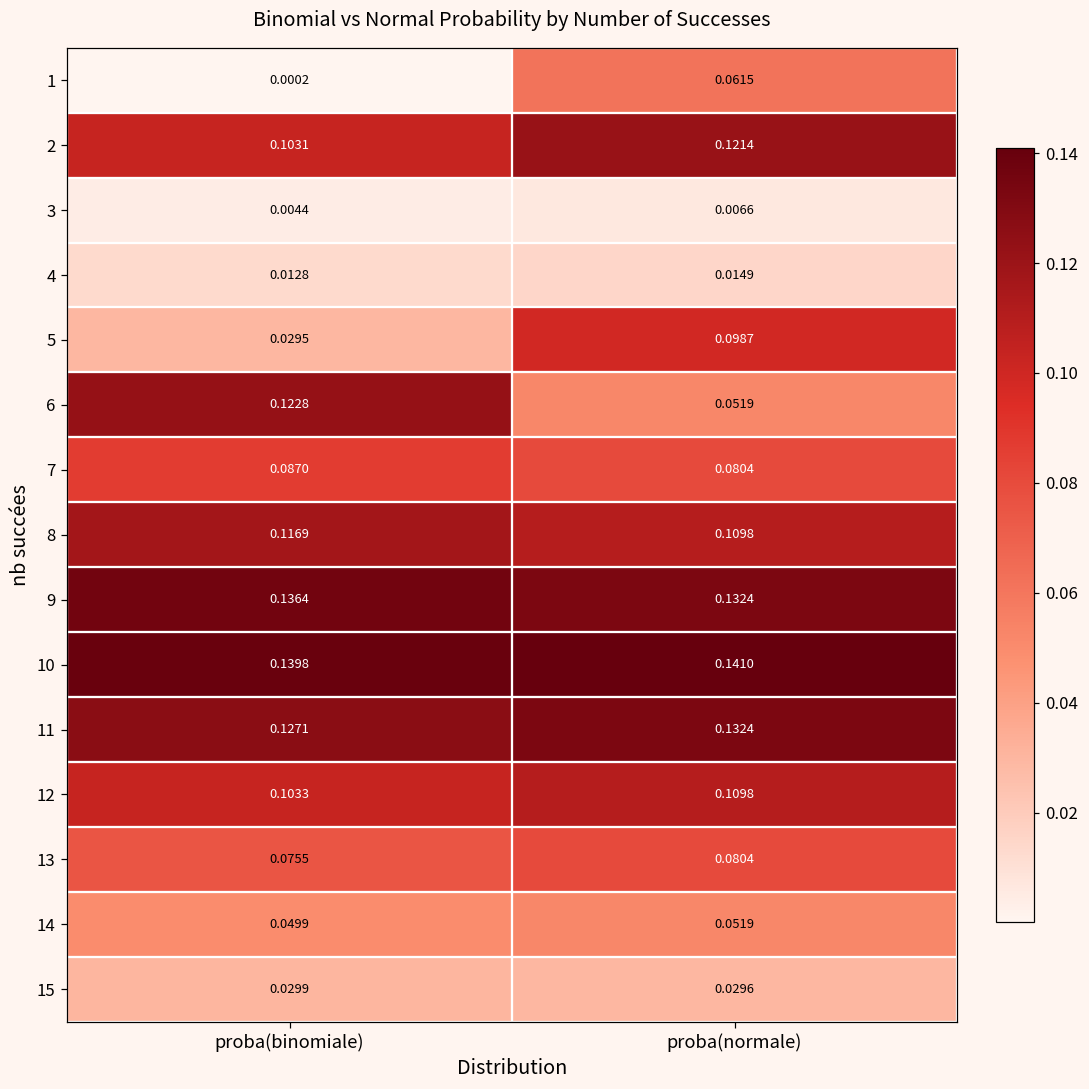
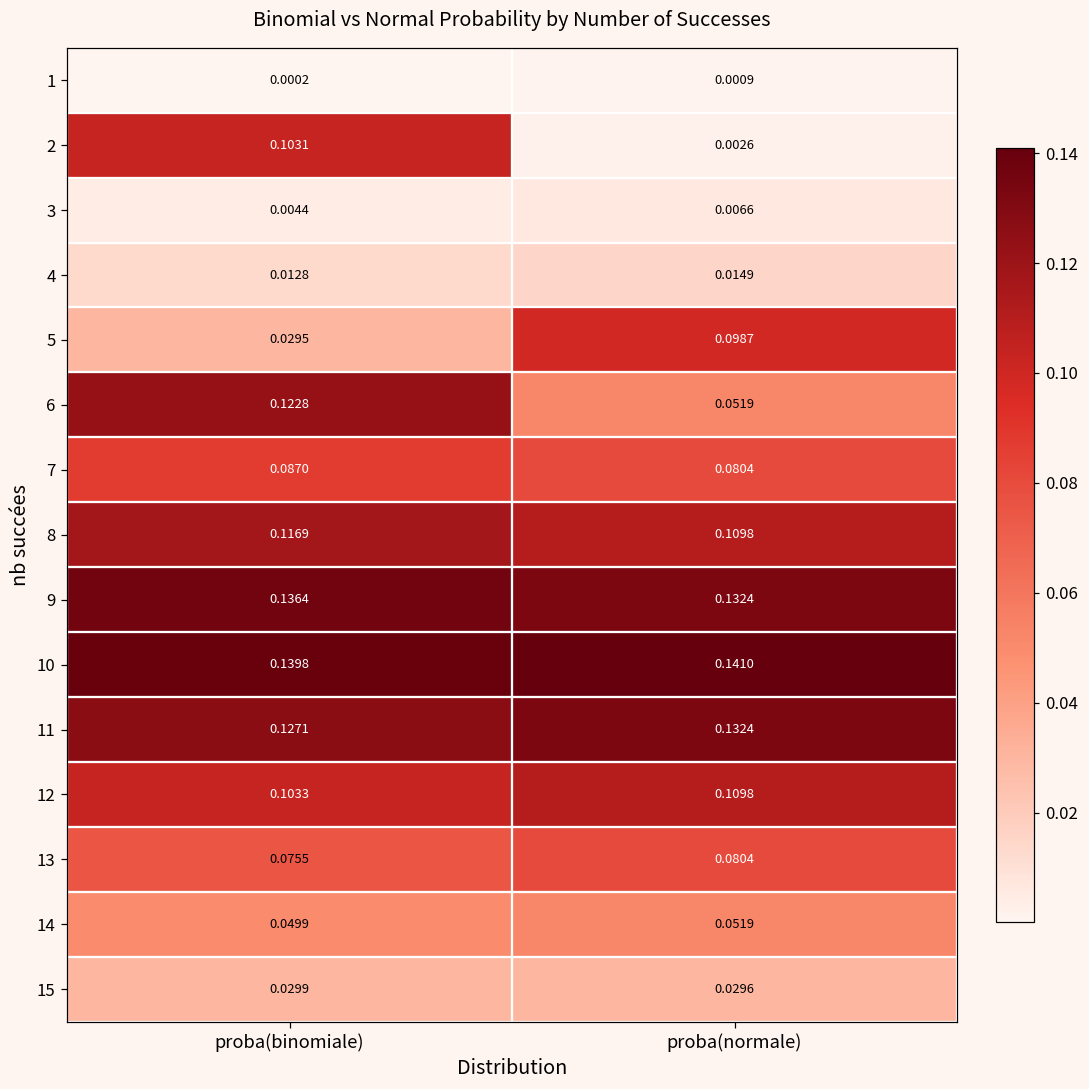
  {
    "1": {
      "proba(binomiale)": 0.0002,
-     "proba(normale)": 0.0615
+     "proba(normale)": 0.0009
    },
    "2": {
      "proba(binomiale)": 0.1031,
-     "proba(normale)": 0.1214
+     "proba(normale)": 0.0026
    },
    "3": {
      "proba(binomiale)": 0.0044,
      "proba(normale)": 0.0066
    },
    "4": {
      "proba(binomiale)": 0.0128,
      "proba(normale)": 0.0149
    },
    "5": {
      "proba(binomiale)": 0.0295,
      "proba(normale)": 0.0987
    },
    "6": {
      "proba(binomiale)": 0.1228,
      "proba(normale)": 0.0519
    },
    "7": {
      "proba(binomiale)": 0.0870,
      "proba(normale)": 0.0804
    },
    "8": {
      "proba(binomiale)": 0.1169,
      "proba(normale)": 0.1098
    },
    "9": {
      "proba(binomiale)": 0.1364,
      "proba(normale)": 0.1324
    },
    "10": {
      "proba(binomiale)": 0.1398,
      "proba(normale)": 0.1410
    },
    "11": {
      "proba(binomiale)": 0.1271,
      "proba(normale)": 0.1324
    },
    "12": {
      "proba(binomiale)": 0.1033,
      "proba(normale)": 0.1098
    },
    "13": {
      "proba(binomiale)": 0.0755,
      "proba(normale)": 0.0804
    },
    "14": {
      "proba(binomiale)": 0.0499,
      "proba(normale)": 0.0519
    },
    "15": {
      "proba(binomiale)": 0.0299,
      "proba(normale)": 0.0296
    }
  }
